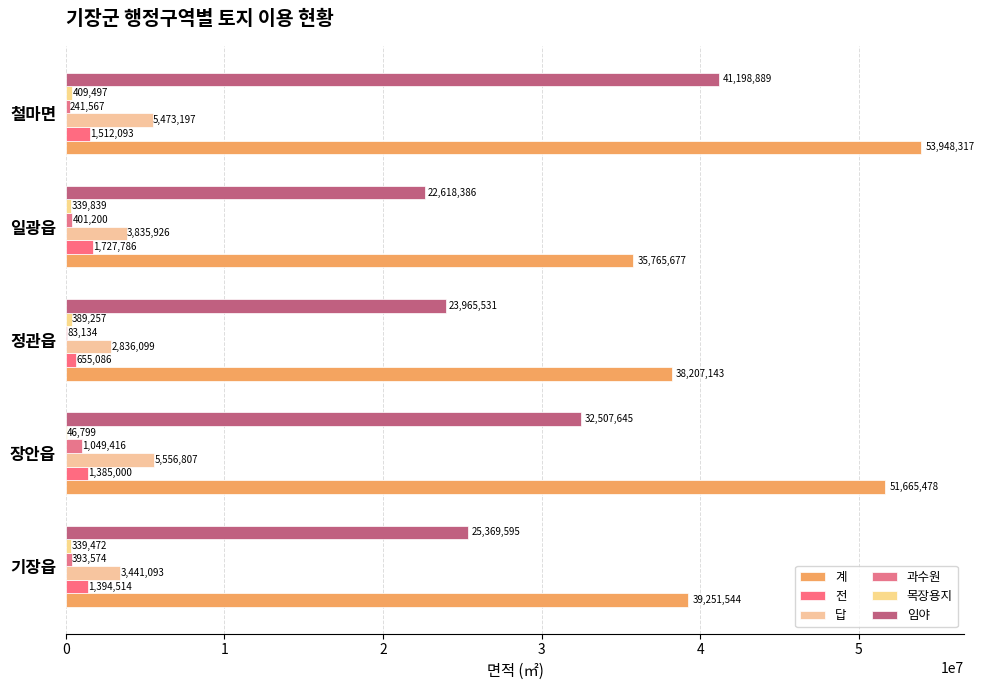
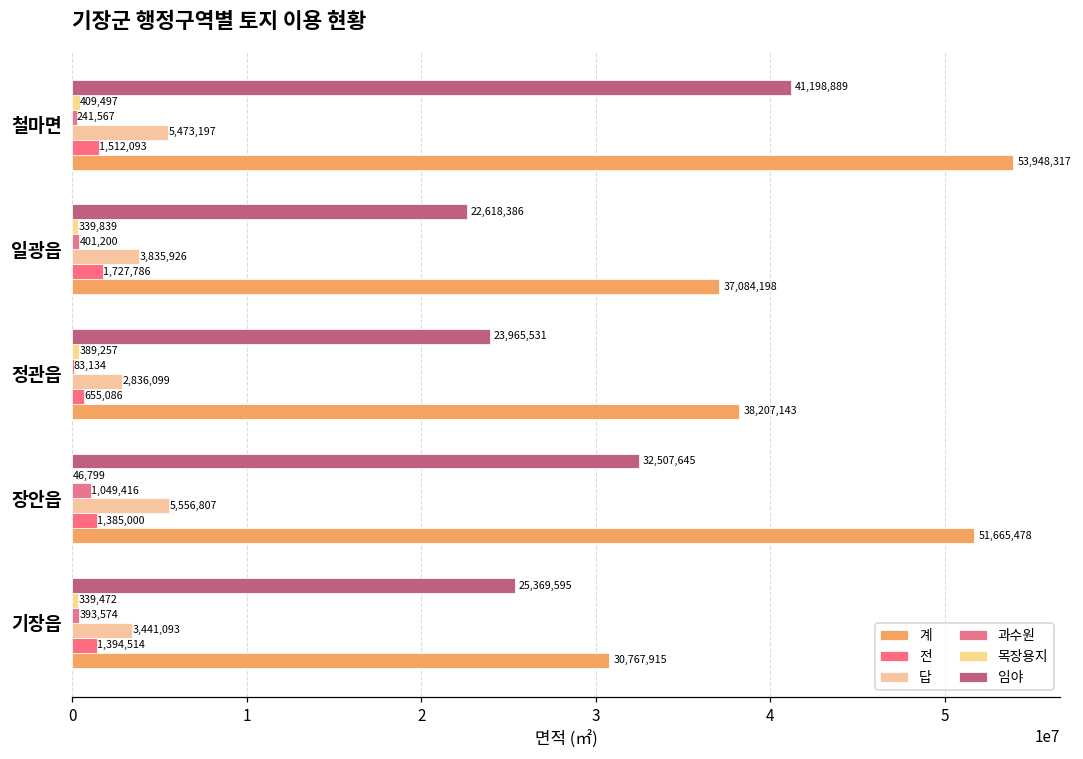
  {
    "계": {
      "철마면": "53,948,317",
-     "일광읍": "35,765,677",
+     "일광읍": "37,084,198",
      "정관읍": "38,207,143",
      "장안읍": "51,665,478",
-     "기장읍": "39,251,544"
+     "기장읍": "30,767,915"
    }
  }
